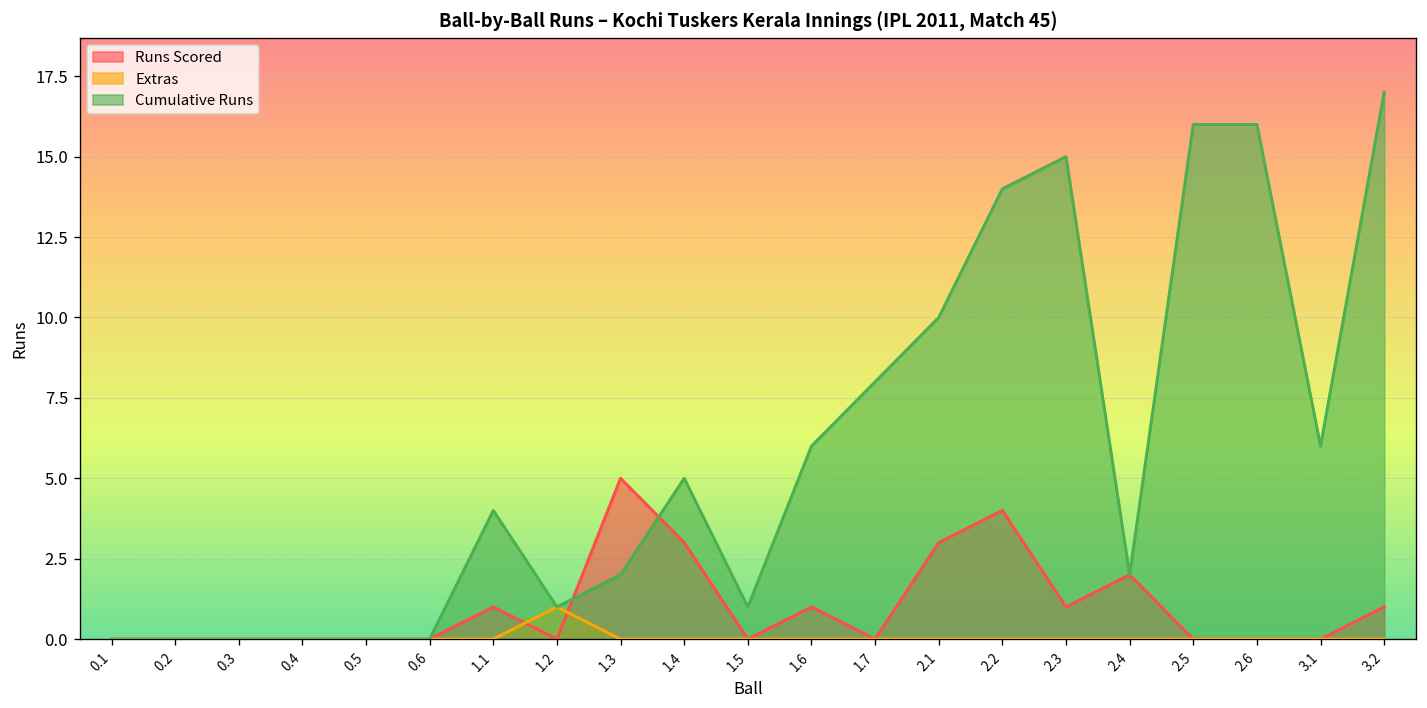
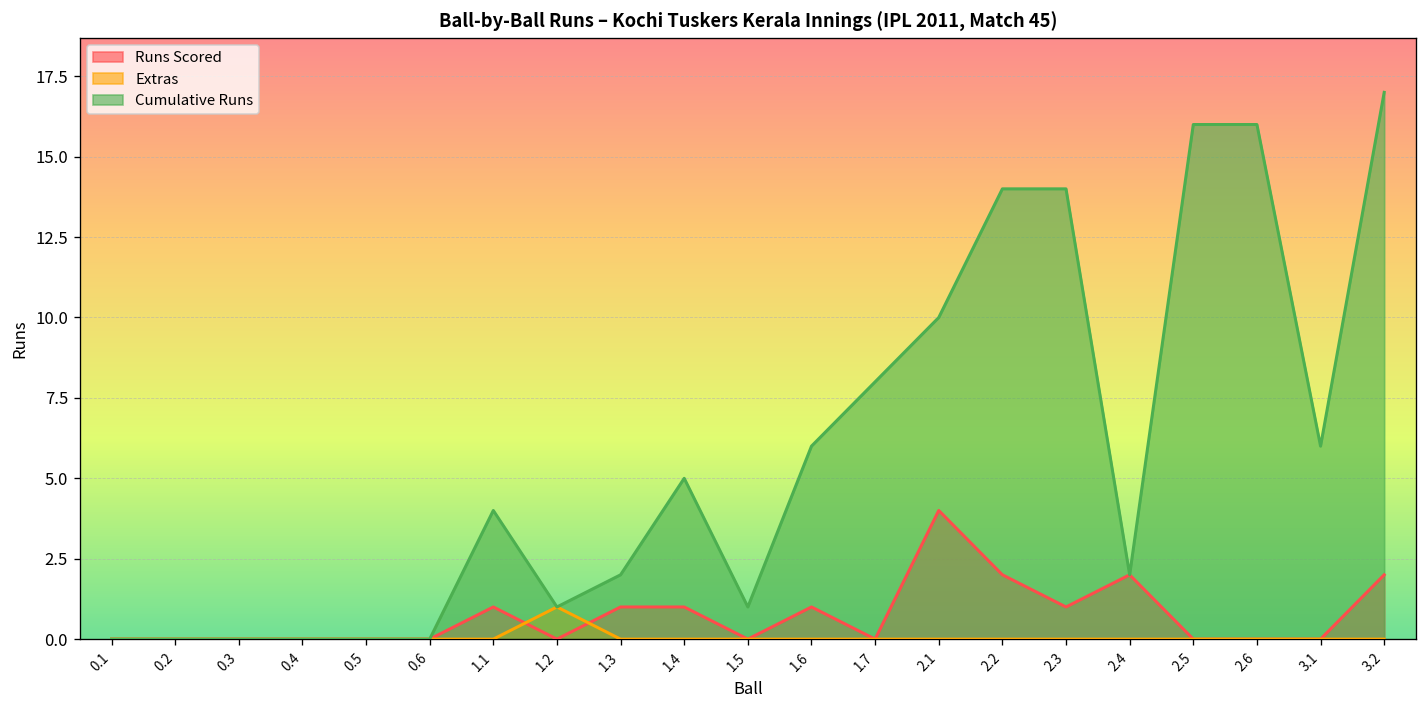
  {
    "Runs Scored": {
      "1.1": 1,
      "1.2": 0,
-     "1.3": 5,
-     "1.4": 3,
+     "1.3": 1,
+     "1.4": 1,
      "1.6": 1,
-     "2.1": 3,
-     "2.2": 4,
+     "2.1": 4,
+     "2.2": 2,
      "2.3": 1,
-     "3.2": 1
+     "3.2": 2
    },
    "Extras": {
      "1.1": 0,
      "1.3": 0,
      "1.4": 0,
      "1.6": 0,
      "2.1": 0,
      "2.2": 0,
      "2.3": 0,
      "2.4": 0,
      "3.2": 0
    },
    "Cumulative Runs": {
      "1.1": 4,
      "1.3": 2,
      "1.4": 5,
      "1.5": 1,
      "1.6": 6,
      "1.7": 8,
      "2.1": 10,
      "2.2": 14,
-     "2.3": 15,
+     "2.3": 14,
      "2.5": 16,
      "2.6": 16,
      "3.1": 6,
      "3.2": 17
    }
  }
